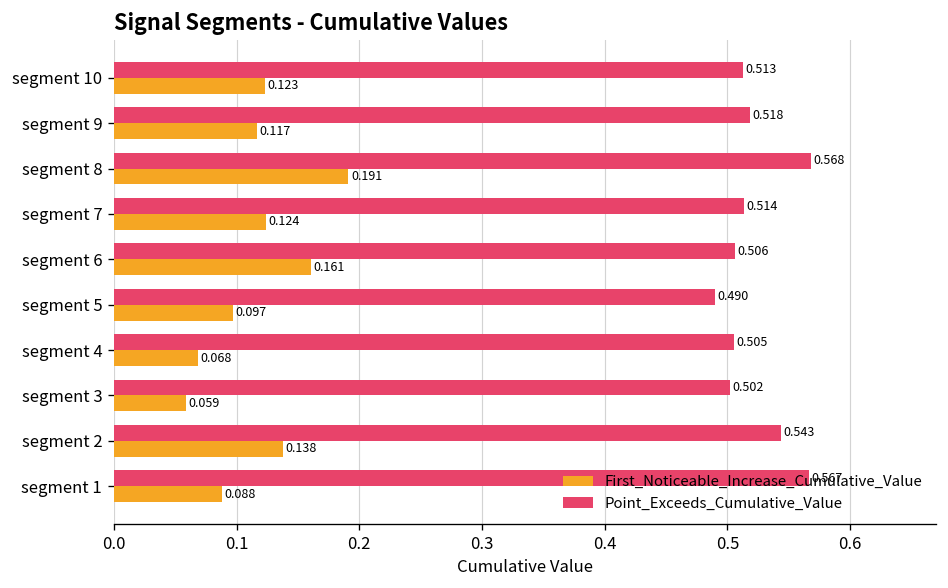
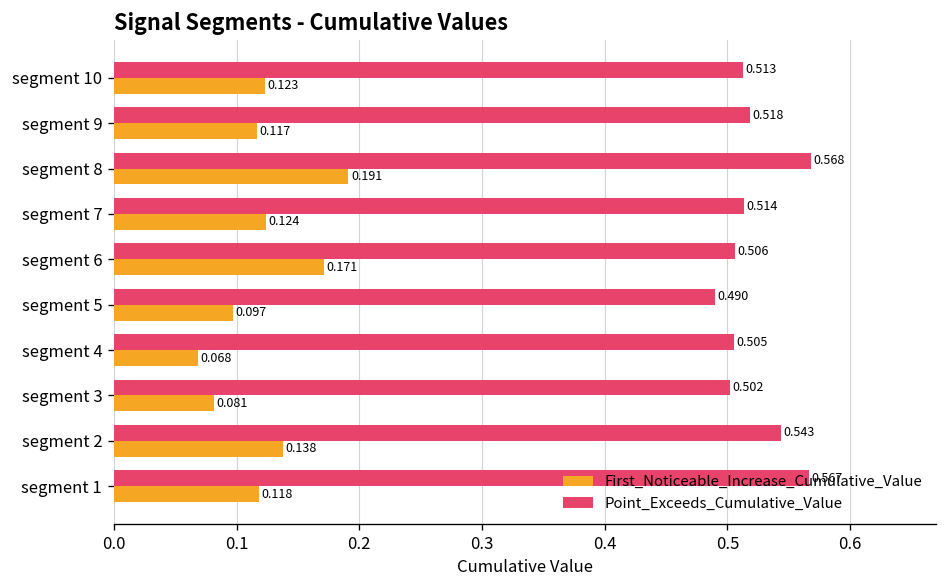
  {
    "First_Noticeable_Increase_Cumulative_Value": {
      "segment 10": 0.123,
      "segment 9": 0.117,
      "segment 8": 0.191,
      "segment 7": 0.124,
-     "segment 6": 0.161,
+     "segment 6": 0.171,
      "segment 5": 0.097,
      "segment 4": 0.068,
-     "segment 3": 0.059,
+     "segment 3": 0.081,
      "segment 2": 0.138,
-     "segment 1": 0.088
+     "segment 1": 0.118
    },
    "Point_Exceeds_Cumulative_Value": {
      "segment 10": 0.513,
      "segment 9": 0.518,
      "segment 8": 0.568,
      "segment 7": 0.514,
      "segment 6": 0.506,
      "segment 5": 0.490,
      "segment 4": 0.505,
      "segment 3": 0.502,
      "segment 2": 0.543,
      "segment 1": 0.567
    }
  }
